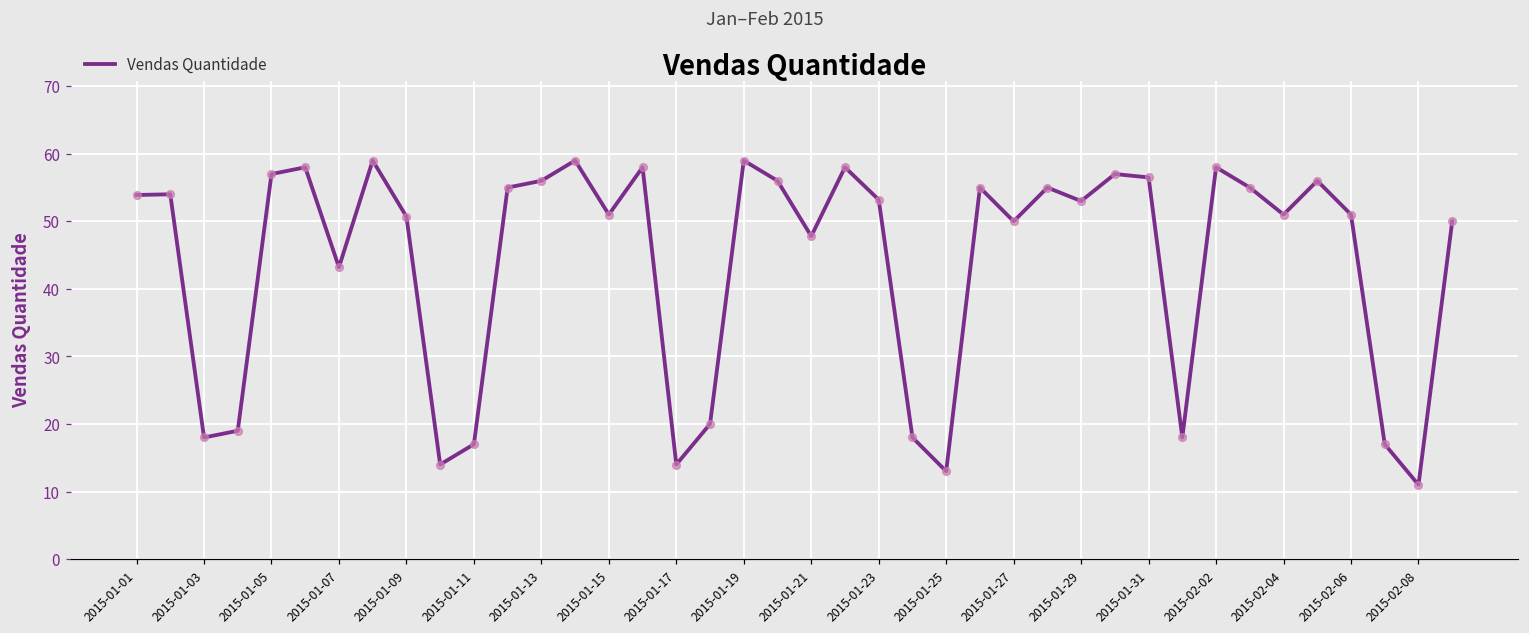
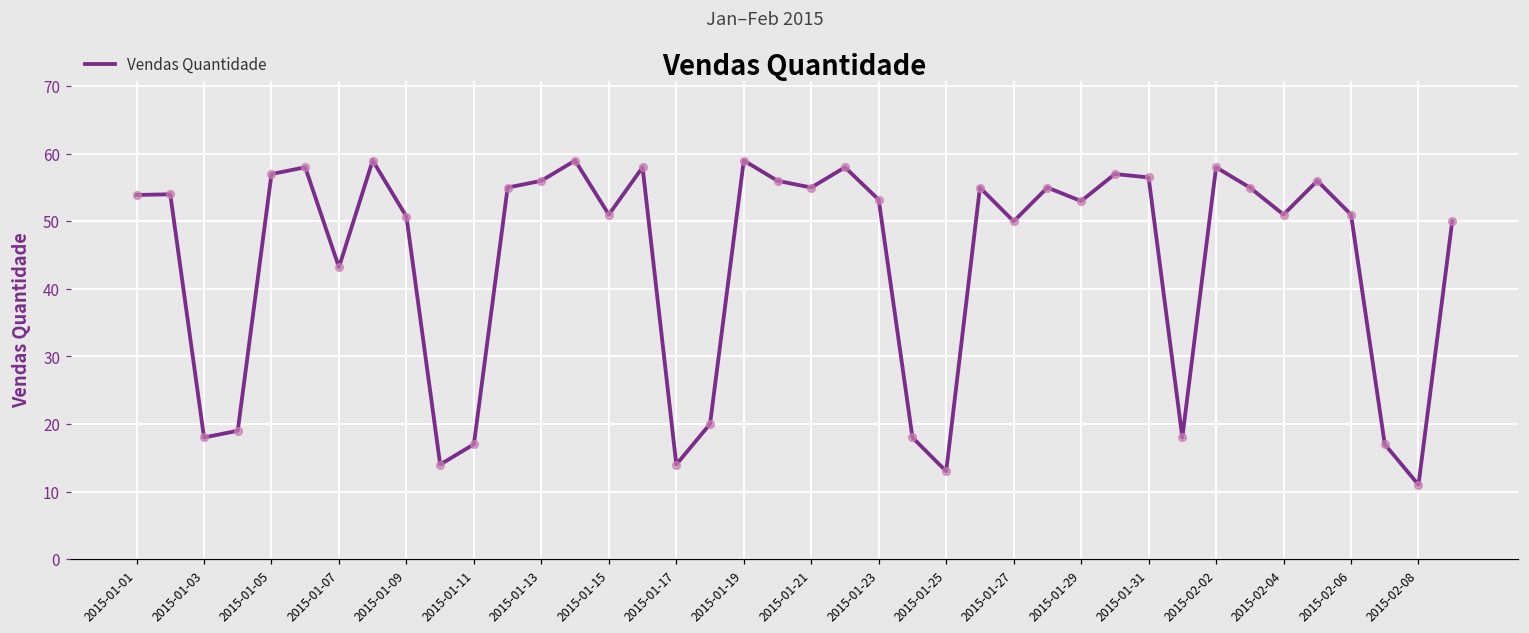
  {
    "2015-01-01": 54,
    "2015-01-03": 18,
    "2015-01-05": 57,
    "2015-01-07": 43,
    "2015-01-09": 51,
    "2015-01-11": 17,
    "2015-01-13": 56,
    "2015-01-15": 51,
    "2015-01-17": 14,
    "2015-01-19": 59,
-   "2015-01-21": 48,
+   "2015-01-21": 55,
    "2015-01-23": 53,
    "2015-01-25": 13,
    "2015-01-27": 50,
    "2015-01-29": 53,
    "2015-01-31": 57,
    "2015-02-02": 58,
    "2015-02-04": 51,
    "2015-02-06": 51,
    "2015-02-08": 11
  }
